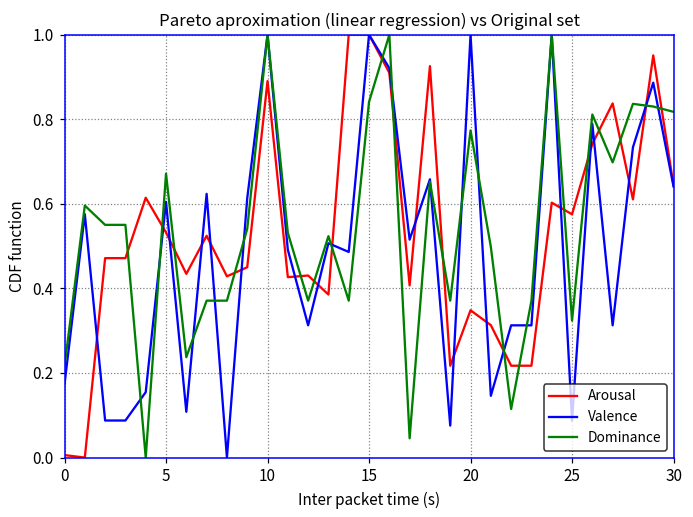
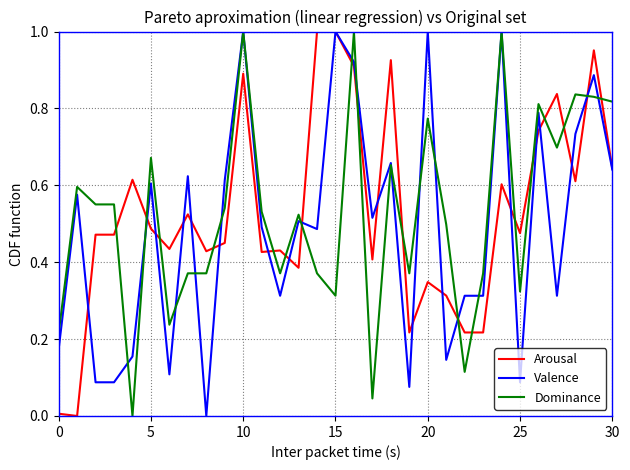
  {
    "Arousal": {
      "0": 0.01,
-     "5": 0.53,
+     "5": 0.49,
      "10": 0.89,
      "20": 0.35,
-     "25": 0.58
+     "25": 0.48
    },
    "Valence": {
      "0": 0.17,
      "5": 0.60,
      "20": 1.00
    },
    "Dominance": {
      "0": 0.22,
      "5": 0.67,
-     "15": 0.84,
+     "15": 0.31,
      "20": 0.77,
      "25": 0.32,
      "30": 0.82
    }
  }
